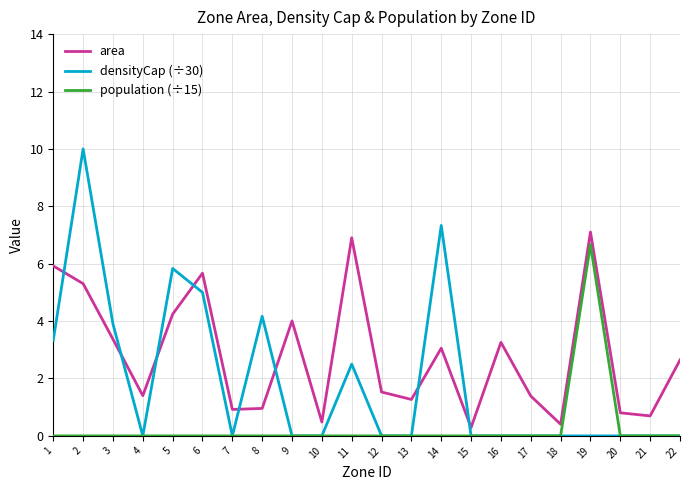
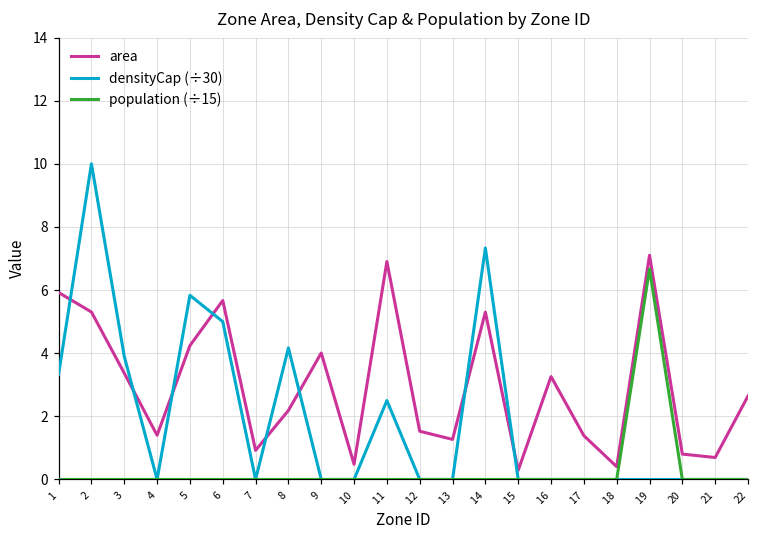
  {
    "area": {
      "1": 5.9,
      "2": 5.3,
      "3": 3.4,
      "4": 1.4,
      "5": 4.2,
      "6": 5.7,
      "7": 0.9,
-     "8": 1.0,
+     "8": 2.2,
      "9": 4.0,
      "10": 0.5,
      "11": 6.9,
      "12": 1.5,
      "13": 1.3,
-     "14": 3.1,
+     "14": 5.3,
      "15": 0.3,
      "16": 3.3,
      "17": 1.4,
      "18": 0.4,
      "19": 7.1,
      "20": 0.8,
      "21": 0.7,
      "22": 2.6
    },
    "densityCap (÷30)": {
      "1": 3.3,
      "2": 10.0,
      "3": 3.9,
      "5": 5.8,
      "6": 5.0,
      "8": 4.2,
      "11": 2.5,
      "14": 7.3,
      "19": 0.0
    },
    "population (÷15)": {
      "1": 0.0,
      "2": 0.0,
      "3": 0.0,
      "5": 0.0,
      "6": 0.0,
      "8": 0.0,
      "11": 0.0,
      "14": 0.0,
      "19": 6.7
    }
  }
